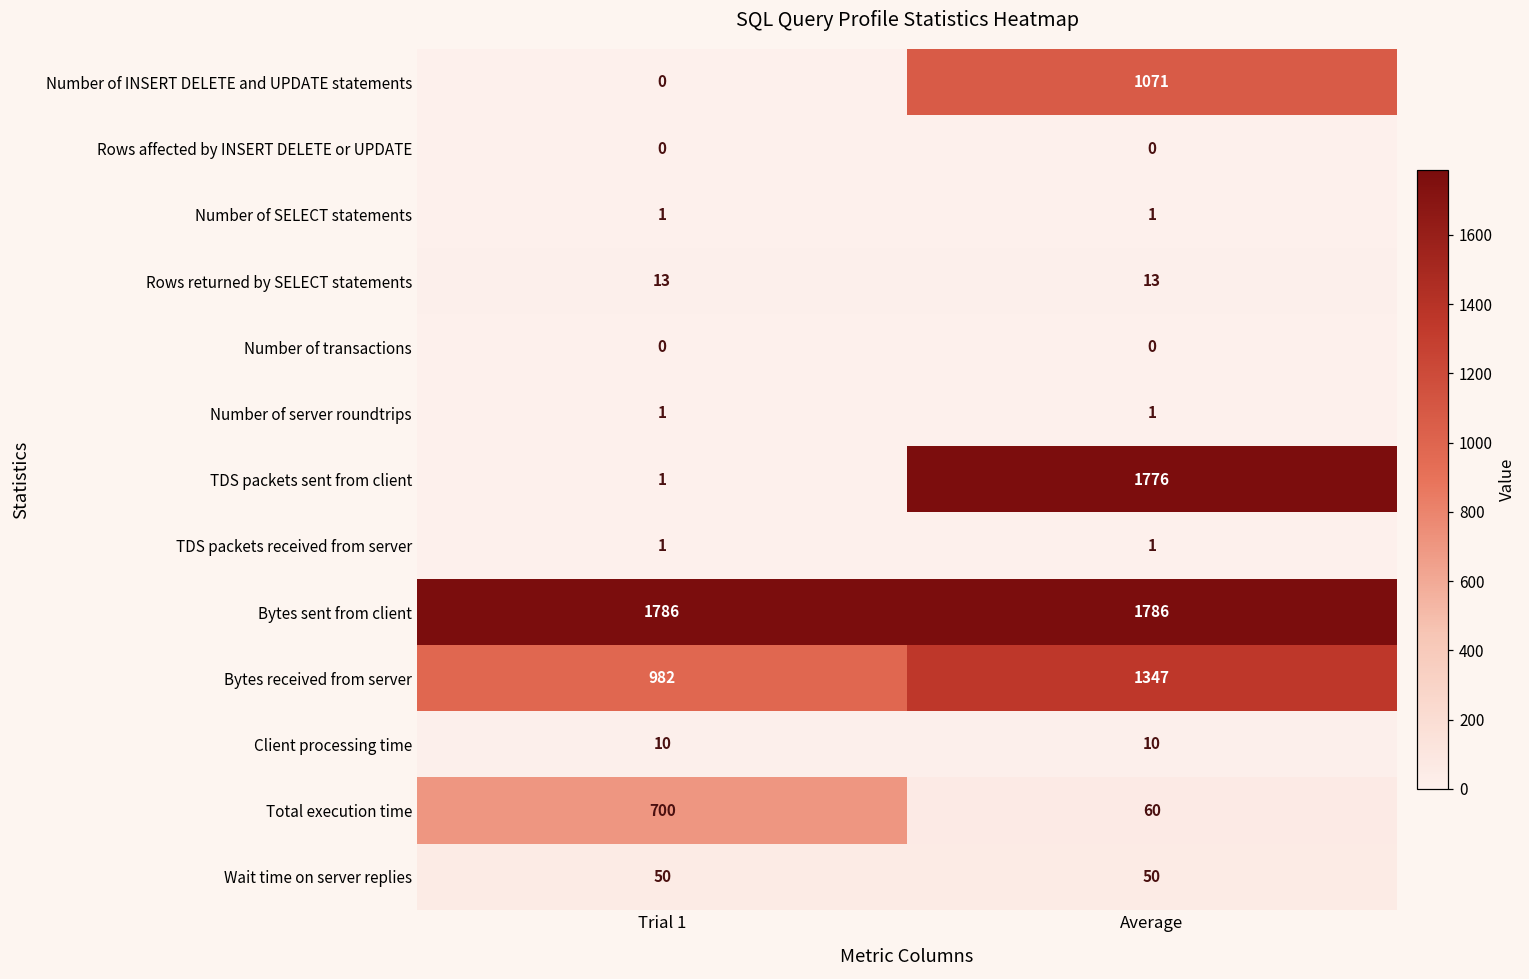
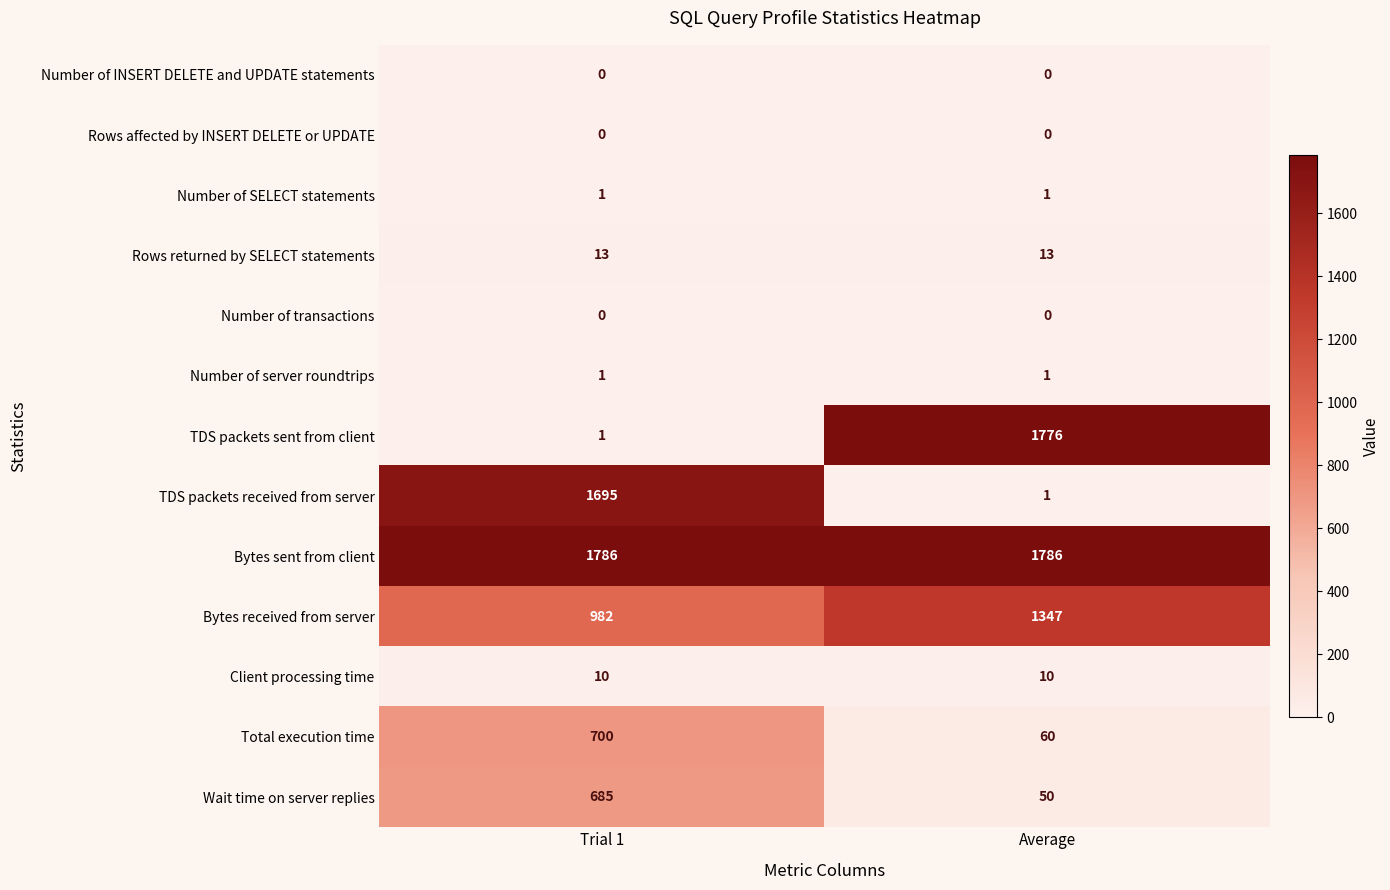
  {
    "Number of INSERT DELETE and UPDATE statements": {
      "Trial 1": 0,
-     "Average": 1071
+     "Average": 0
    },
    "Rows affected by INSERT DELETE or UPDATE": {
      "Trial 1": 0,
      "Average": 0
    },
    "Number of SELECT statements": {
      "Trial 1": 1,
      "Average": 1
    },
    "Rows returned by SELECT statements": {
      "Trial 1": 13,
      "Average": 13
    },
    "Number of transactions": {
      "Trial 1": 0,
      "Average": 0
    },
    "Number of server roundtrips": {
      "Trial 1": 1,
      "Average": 1
    },
    "TDS packets sent from client": {
      "Trial 1": 1,
      "Average": 1776
    },
    "TDS packets received from server": {
-     "Trial 1": 1,
+     "Trial 1": 1695,
      "Average": 1
    },
    "Bytes sent from client": {
      "Trial 1": 1786,
      "Average": 1786
    },
    "Bytes received from server": {
      "Trial 1": 982,
      "Average": 1347
    },
    "Client processing time": {
      "Trial 1": 10,
      "Average": 10
    },
    "Total execution time": {
      "Trial 1": 700,
      "Average": 60
    },
    "Wait time on server replies": {
-     "Trial 1": 50,
+     "Trial 1": 685,
      "Average": 50
    }
  }
